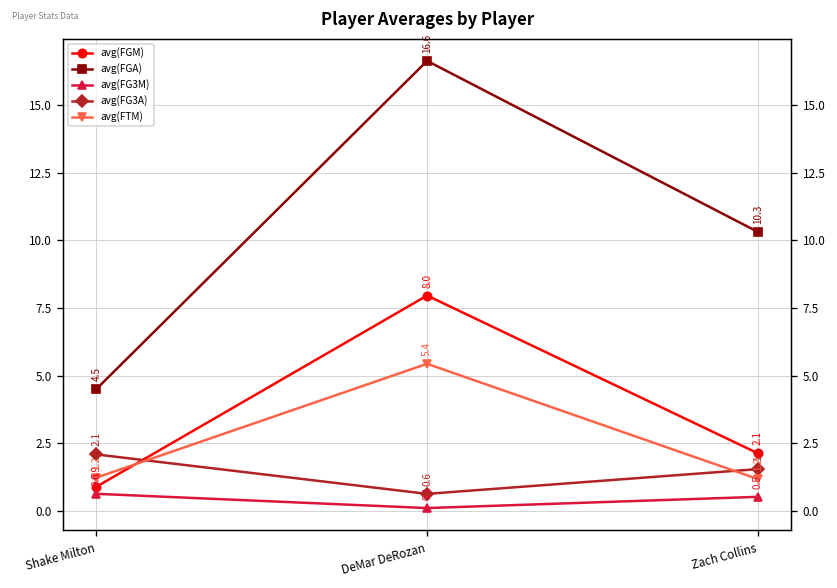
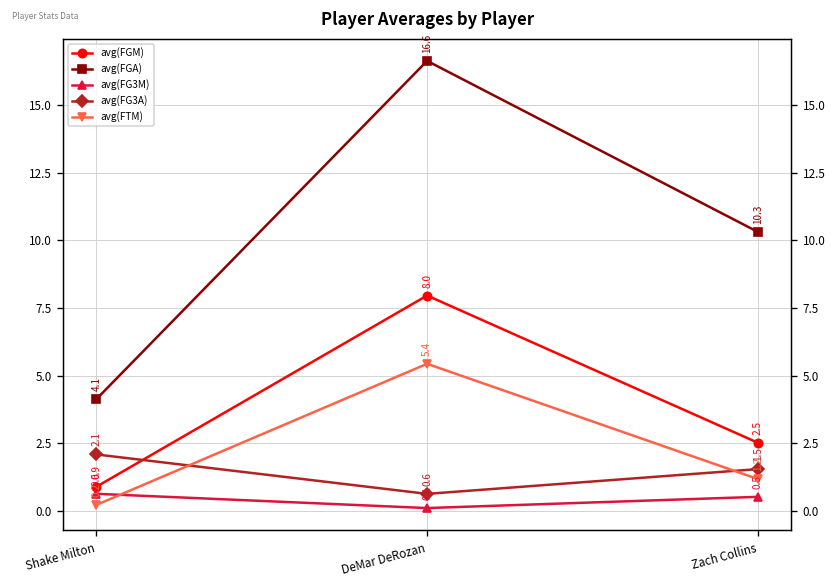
  {
    "avg(FGM)": {
      "DeMar DeRozan": 8.0,
-     "Zach Collins": 2.1
+     "Zach Collins": 2.5
    },
    "avg(FGA)": {
-     "Shake Milton": 4.5,
+     "Shake Milton": 4.1,
      "DeMar DeRozan": 16.6,
      "Zach Collins": 10.3
    },
    "avg(FTM)": {
-     "Shake Milton": 1.2,
+     "Shake Milton": 0.2,
      "DeMar DeRozan": 5.4
    }
  }
